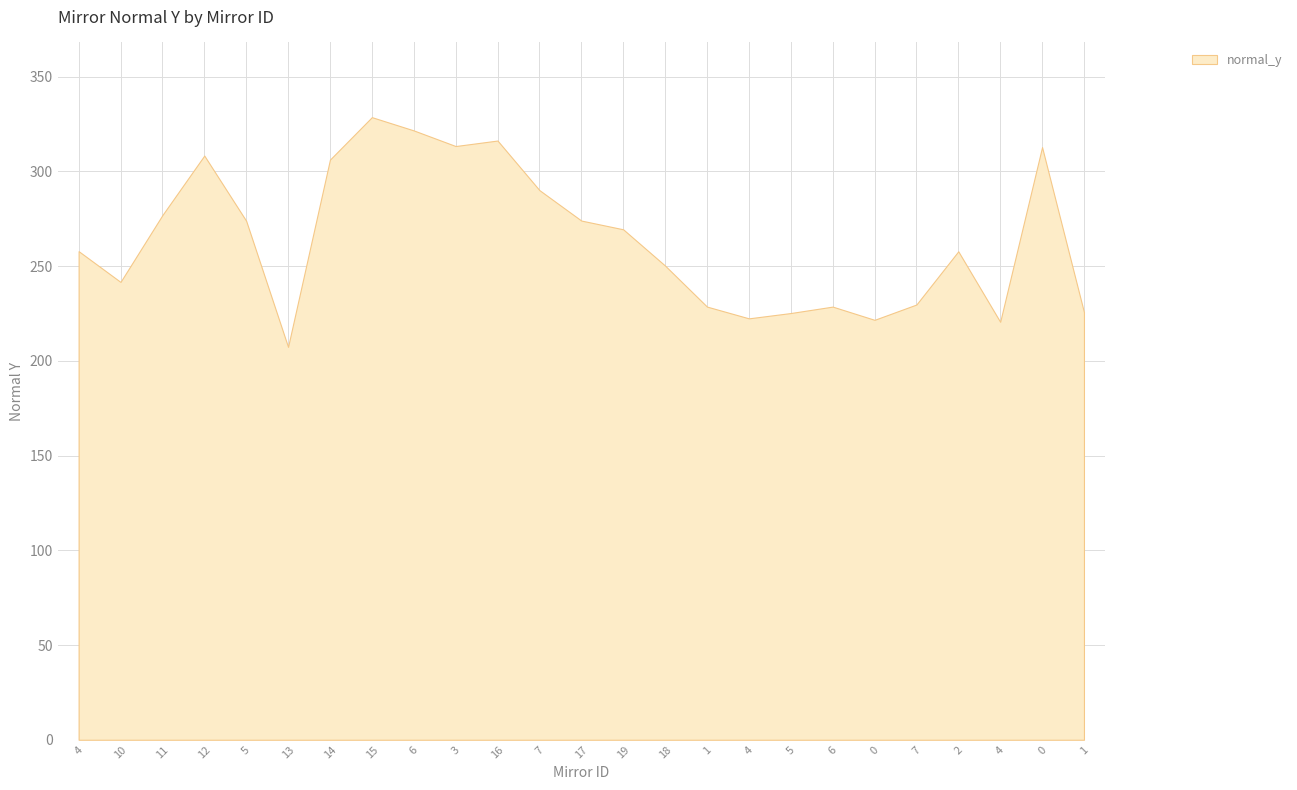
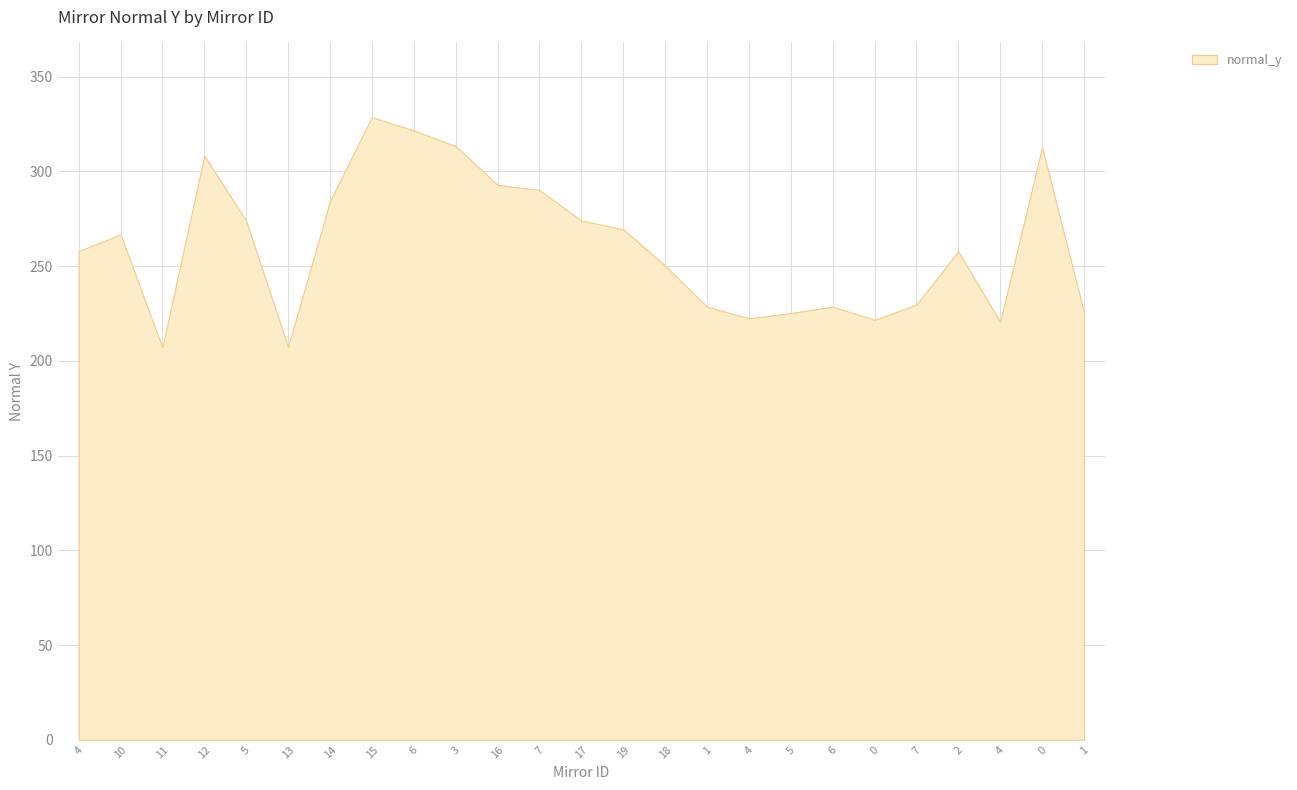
  {
-   "10": 242,
-   "11": 277,
+   "10": 267,
+   "11": 207,
    "12": 308,
    "13": 207,
-   "14": 306,
+   "14": 284,
    "15": 329,
    "3": 313,
-   "16": 316,
+   "16": 293,
    "17": 274,
    "19": 269,
    "18": 250,
    "2": 258
  }
